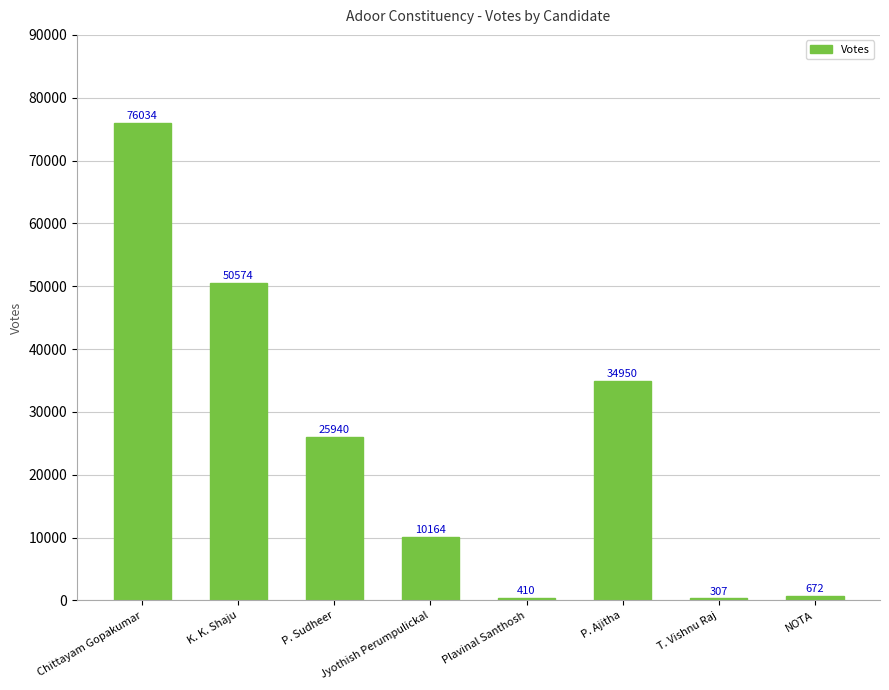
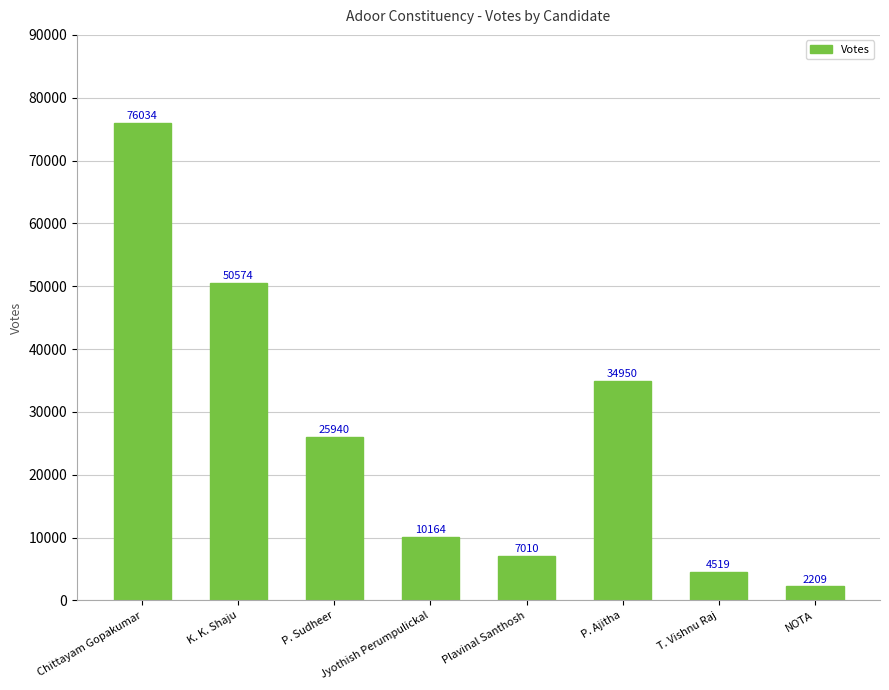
  {
    "Chittayam Gopakumar": 76034,
    "K. K. Shaju": 50574,
    "P. Sudheer": 25940,
    "Jyothish Perumpulickal": 10164,
-   "Plavinal Santhosh": 410,
+   "Plavinal Santhosh": 7010,
    "P. Ajitha": 34950,
-   "T. Vishnu Raj": 307,
-   "NOTA": 672
+   "T. Vishnu Raj": 4519,
+   "NOTA": 2209
  }
